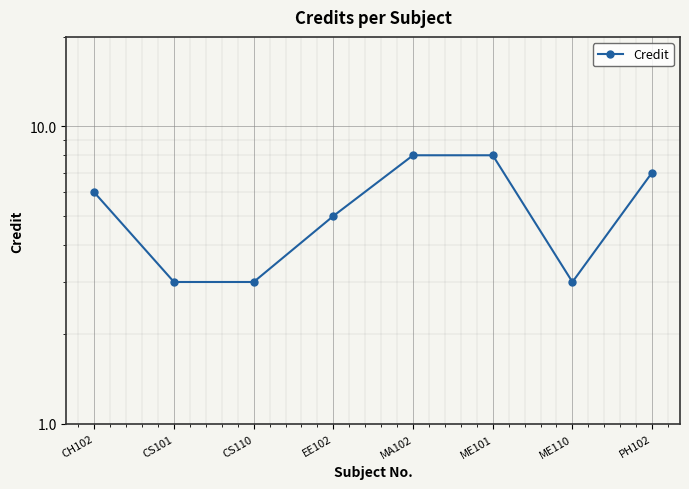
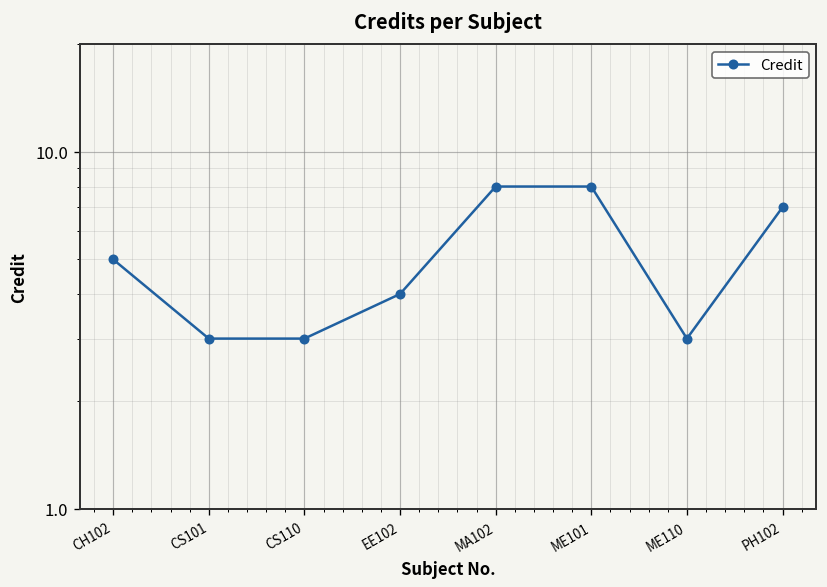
  {
-   "CH102": 6,
+   "CH102": 5,
    "CS101": 3,
    "CS110": 3,
-   "EE102": 5,
+   "EE102": 4,
    "MA102": 8,
    "ME101": 8,
    "ME110": 3,
    "PH102": 7
  }
